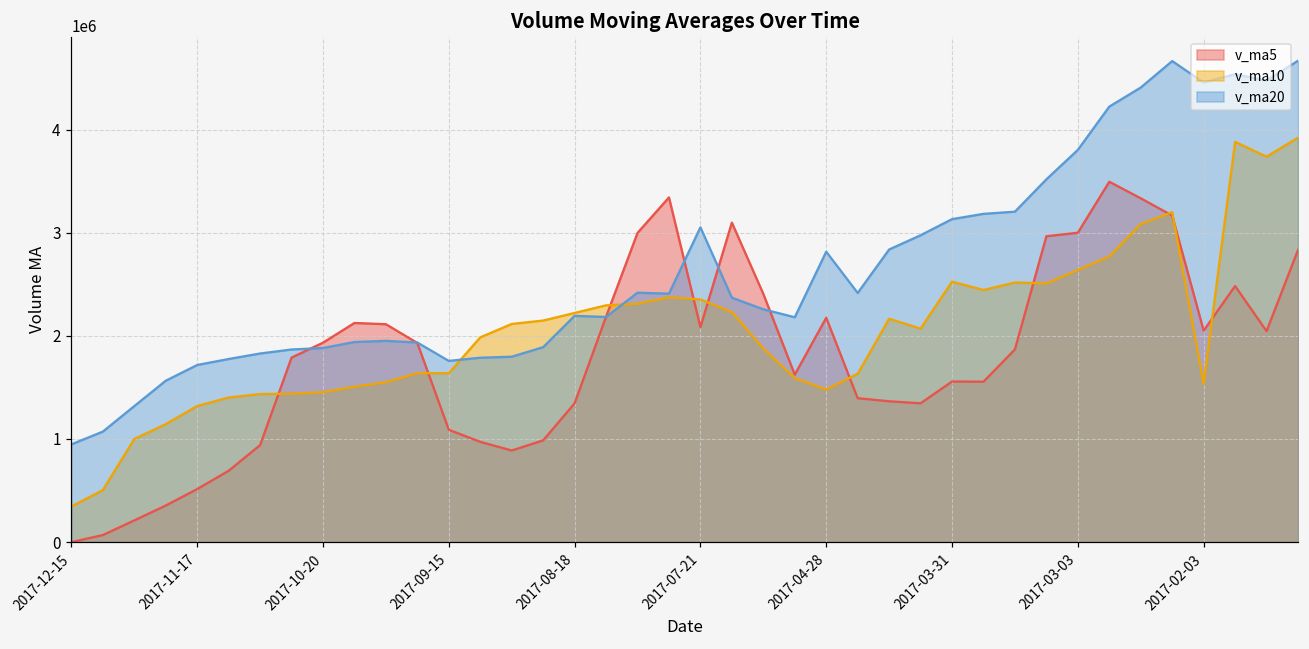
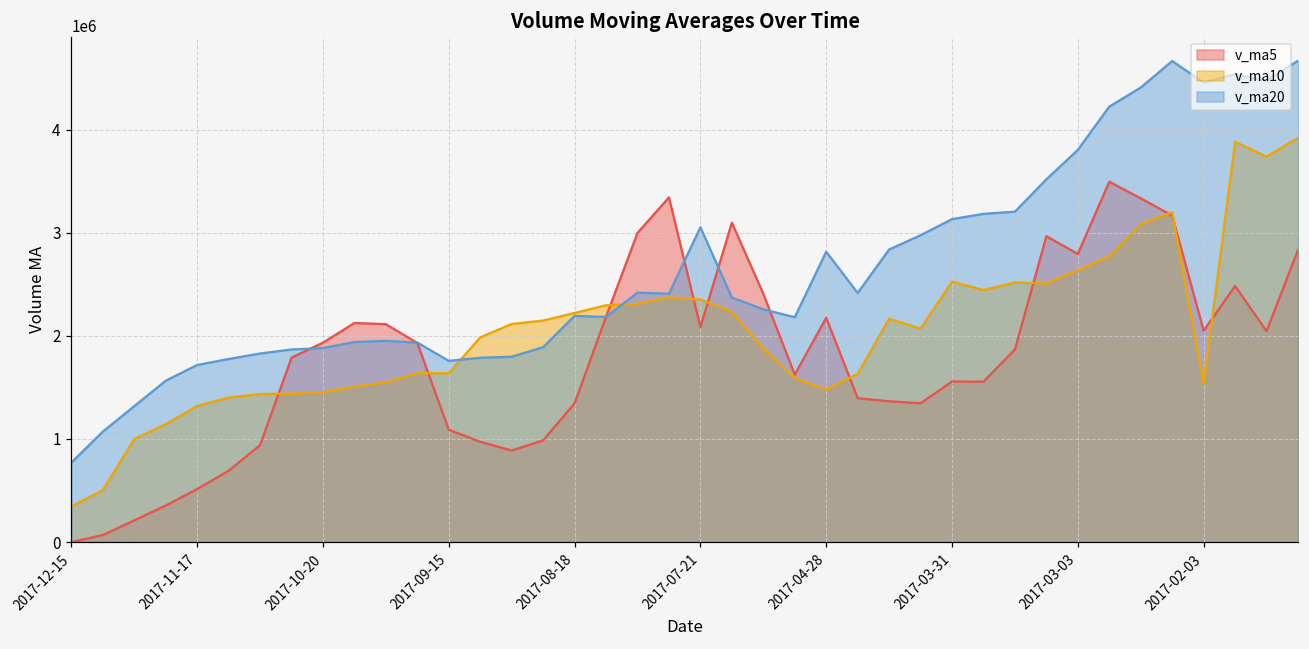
  {
    "v_ma5": {
      "2017-12-15": 0,
      "2017-11-17": 500000,
      "2017-10-20": 1900000,
      "2017-09-15": 1100000,
      "2017-08-18": 1300000,
      "2017-07-21": 2100000,
      "2017-04-28": 2200000,
      "2017-03-31": 1600000,
-     "2017-03-03": 3000000,
+     "2017-03-03": 2800000,
      "2017-02-03": 2100000
    },
    "v_ma10": {
      "2017-12-15": 300000,
      "2017-11-17": 1300000,
      "2017-10-20": 1500000,
      "2017-09-15": 1600000,
      "2017-08-18": 2200000,
      "2017-07-21": 2400000,
      "2017-04-28": 1500000,
      "2017-03-31": 2500000,
      "2017-03-03": 2600000,
      "2017-02-03": 1500000
    },
    "v_ma20": {
-     "2017-12-15": 900000,
+     "2017-12-15": 800000,
      "2017-11-17": 1700000,
      "2017-10-20": 1900000,
      "2017-09-15": 1800000,
      "2017-08-18": 2200000,
      "2017-07-21": 3100000,
      "2017-04-28": 2800000,
      "2017-03-31": 3100000,
      "2017-03-03": 3800000
    }
  }
